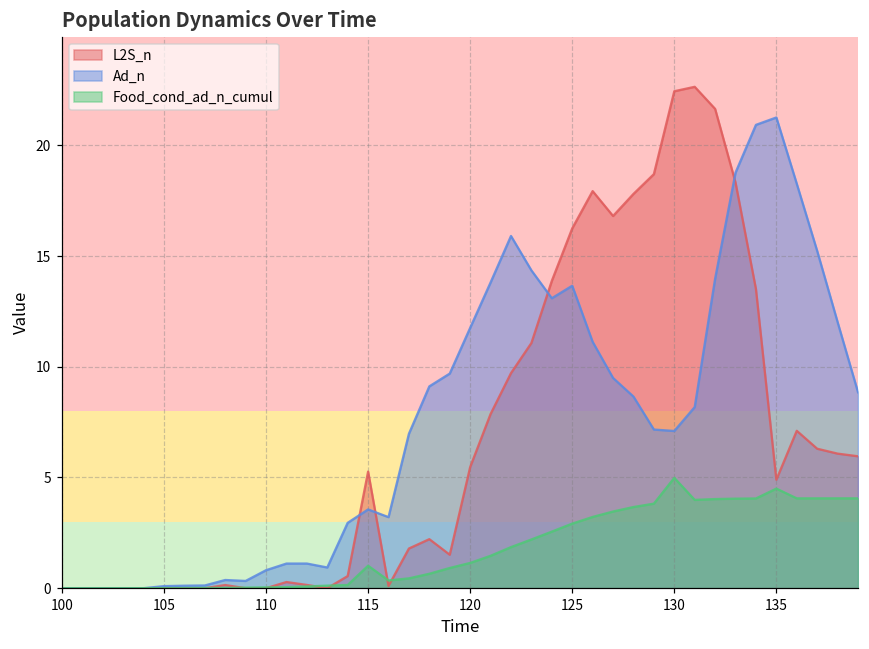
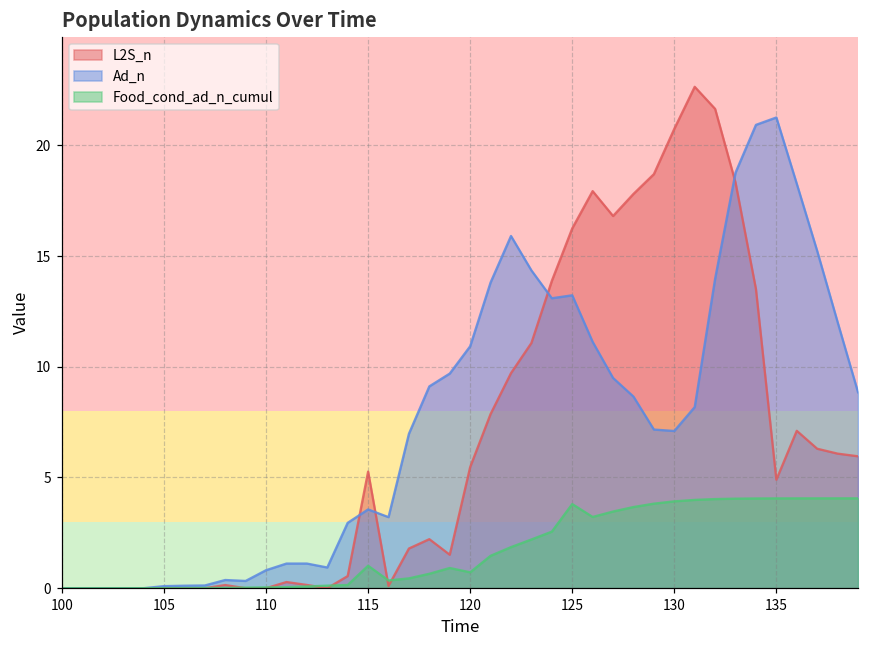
  {
    "L2S_n": {
      "115": 5.3,
      "120": 5.5,
      "125": 16.2,
-     "130": 22.4,
+     "130": 20.7,
      "135": 4.9
    },
    "Ad_n": {
      "110": 0.8,
      "115": 3.6,
-     "120": 11.8,
-     "125": 13.7,
+     "120": 10.9,
+     "125": 13.2,
      "130": 7.1,
      "135": 21.3
    },
    "Food_cond_ad_n_cumul": {
      "115": 1.0,
-     "120": 1.1,
-     "125": 2.9,
-     "130": 5.0,
-     "135": 4.5
+     "120": 0.7,
+     "125": 3.8,
+     "130": 3.9,
+     "135": 4.1
    }
  }
